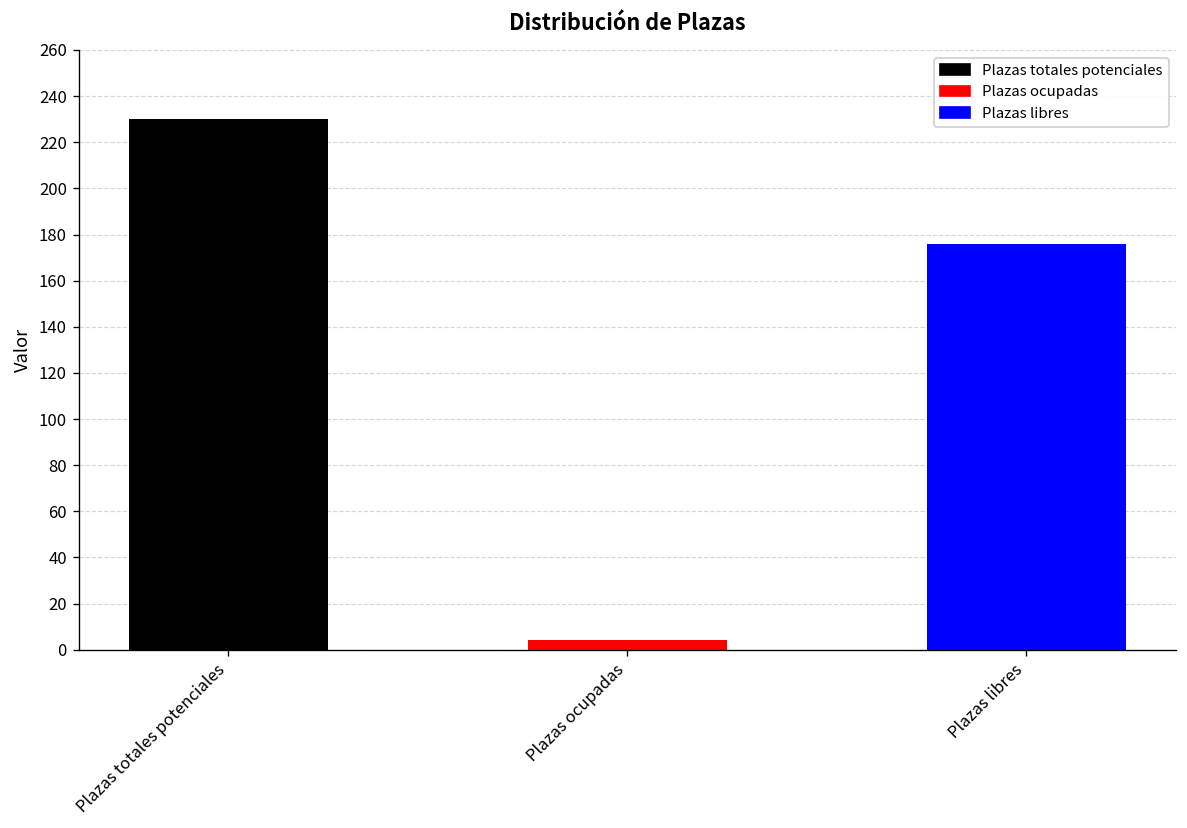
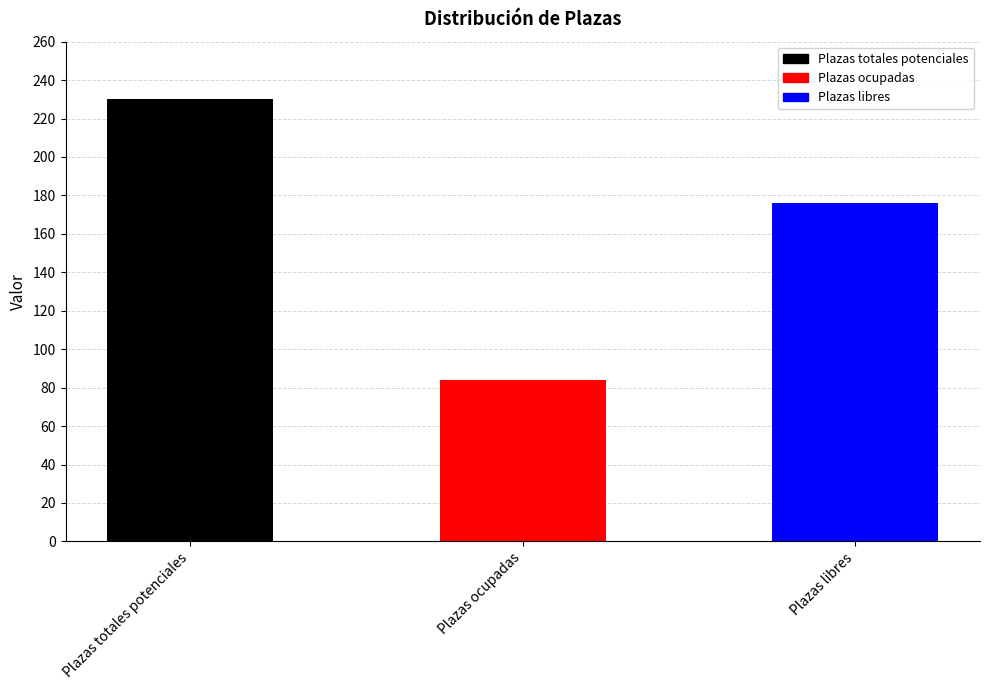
  {
    "Plazas totales potenciales": 230,
-   "Plazas ocupadas": 4,
+   "Plazas ocupadas": 84,
    "Plazas libres": 176
  }
